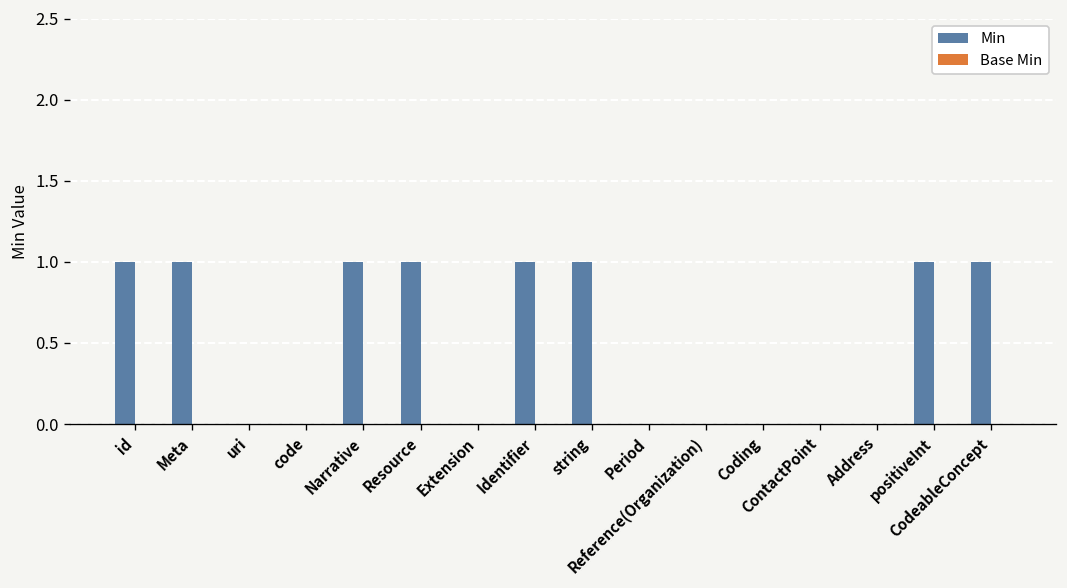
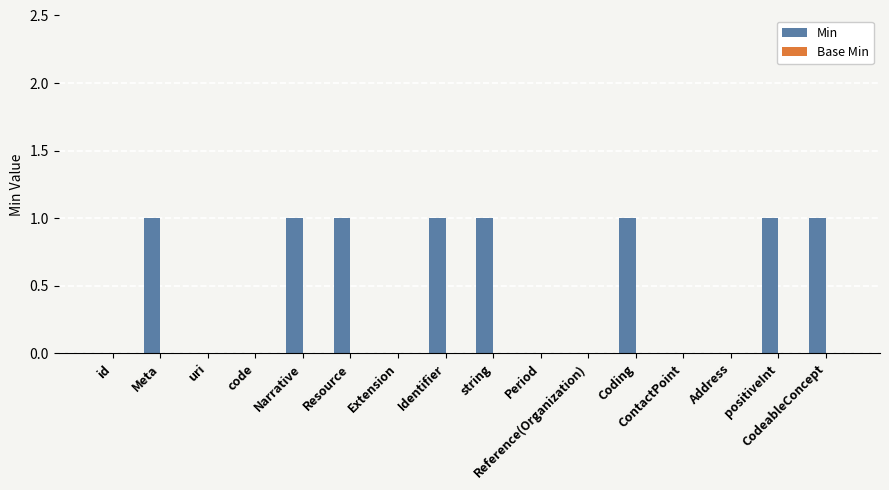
  {
    "Min": {
-     "id": 1,
+     "id": 0,
      "Meta": 1,
      "uri": 0,
      "code": 0,
      "Narrative": 1,
      "Resource": 1,
      "Extension": 0,
      "Identifier": 1,
      "string": 1,
      "Period": 0,
      "Reference(Organization)": 0,
-     "Coding": 0,
+     "Coding": 1,
      "ContactPoint": 0,
      "Address": 0,
      "positiveInt": 1,
      "CodeableConcept": 1
    },
    "Base Min": {
      "id": 0,
      "Meta": 0,
      "uri": 0,
      "code": 0,
      "Narrative": 0,
      "Resource": 0,
      "Extension": 0,
      "Identifier": 0,
      "string": 0,
      "Period": 0,
      "Reference(Organization)": 0,
      "Coding": 0,
      "ContactPoint": 0,
      "Address": 0,
      "positiveInt": 0,
      "CodeableConcept": 0
    }
  }
